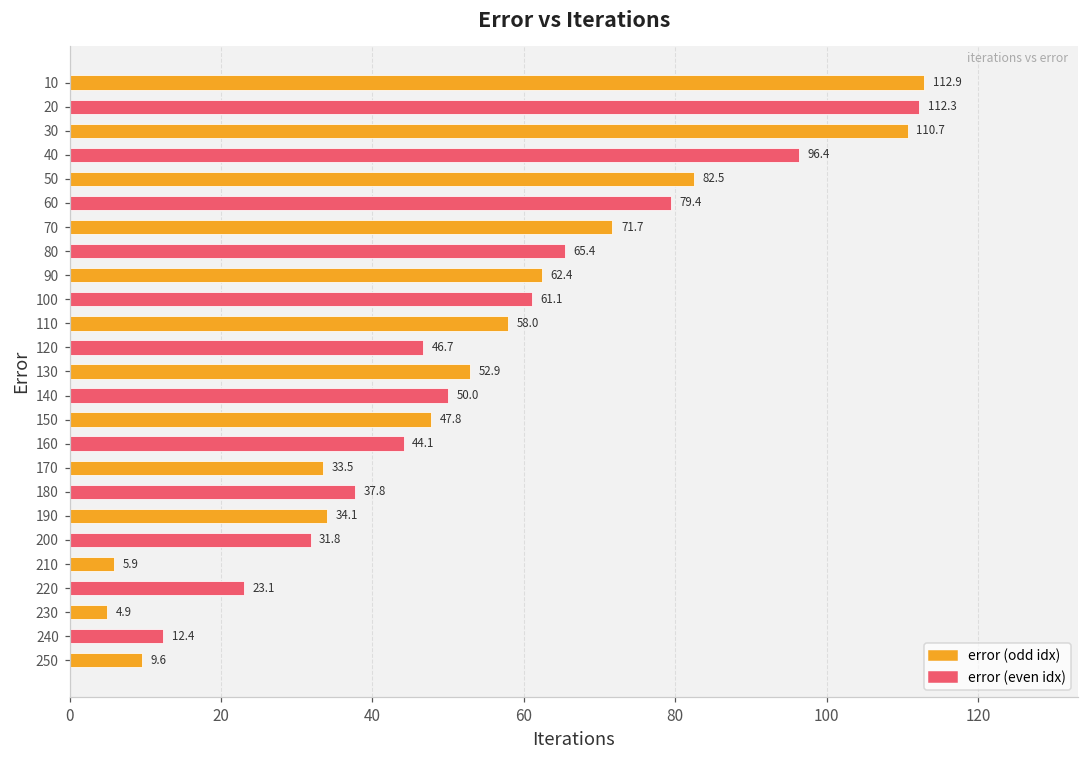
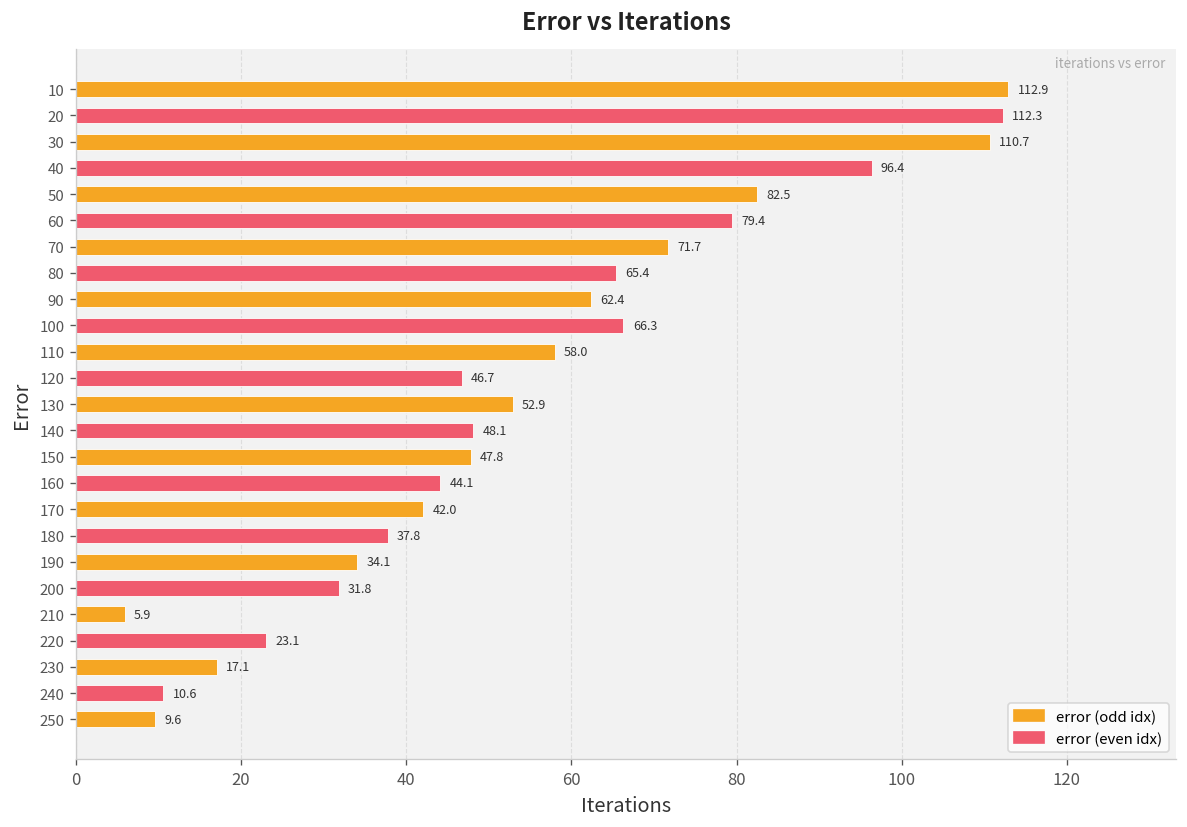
  {
    "10": 112.9,
    "20": 112.3,
    "30": 110.7,
    "40": 96.4,
    "50": 82.5,
    "60": 79.4,
    "70": 71.7,
    "80": 65.4,
    "90": 62.4,
-   "100": 61.1,
+   "100": 66.3,
    "110": 58.0,
    "120": 46.7,
    "130": 52.9,
-   "140": 50.0,
+   "140": 48.1,
    "150": 47.8,
    "160": 44.1,
-   "170": 33.5,
+   "170": 42.0,
    "180": 37.8,
    "190": 34.1,
    "200": 31.8,
    "210": 5.9,
    "220": 23.1,
-   "230": 4.9,
-   "240": 12.4,
+   "230": 17.1,
+   "240": 10.6,
    "250": 9.6
  }
